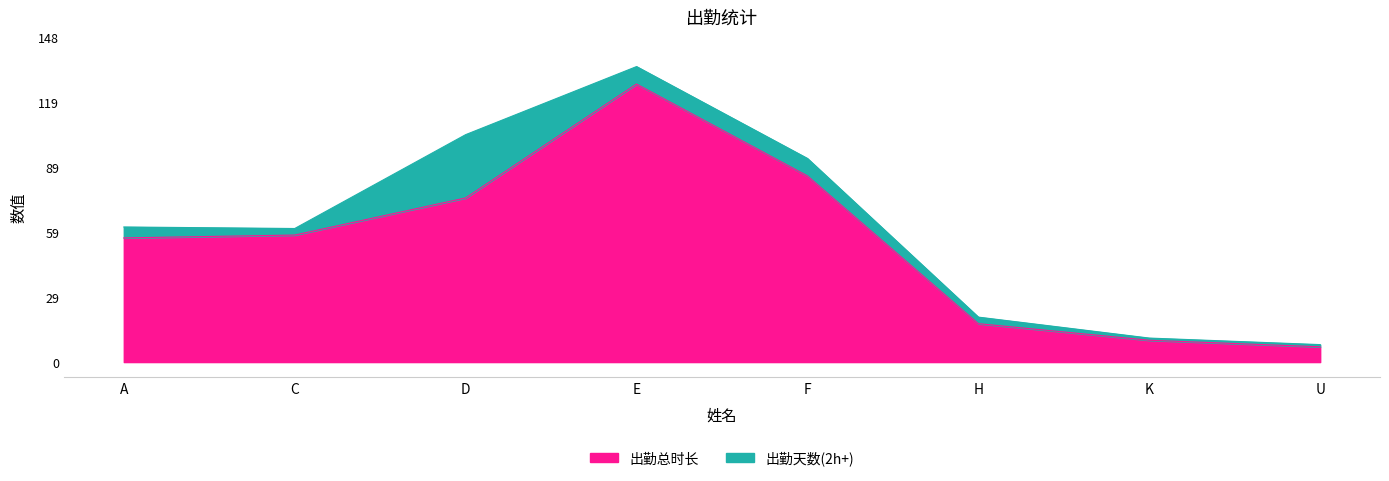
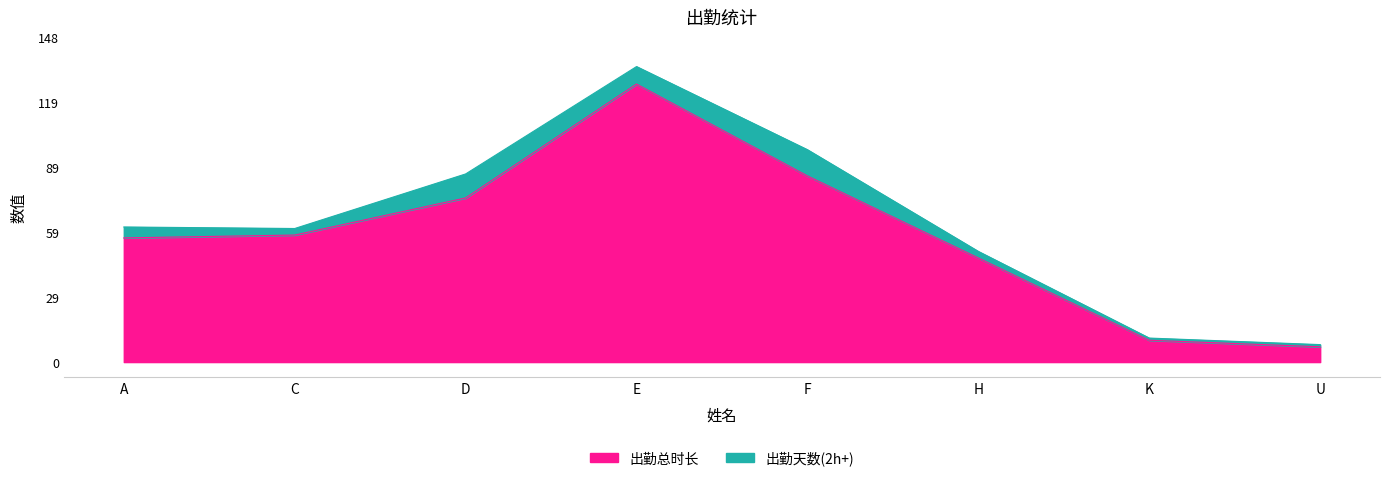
  {
    "出勤总时长": {
      "A": 57,
      "C": 58,
      "D": 75,
      "E": 127,
      "F": 85,
-     "H": 18
+     "H": 48
    },
    "出勤天数(2h+)": {
      "A": 5,
      "C": 3,
-     "D": 29,
+     "D": 11,
      "E": 8,
-     "F": 8,
+     "F": 12,
      "H": 3
    }
  }
